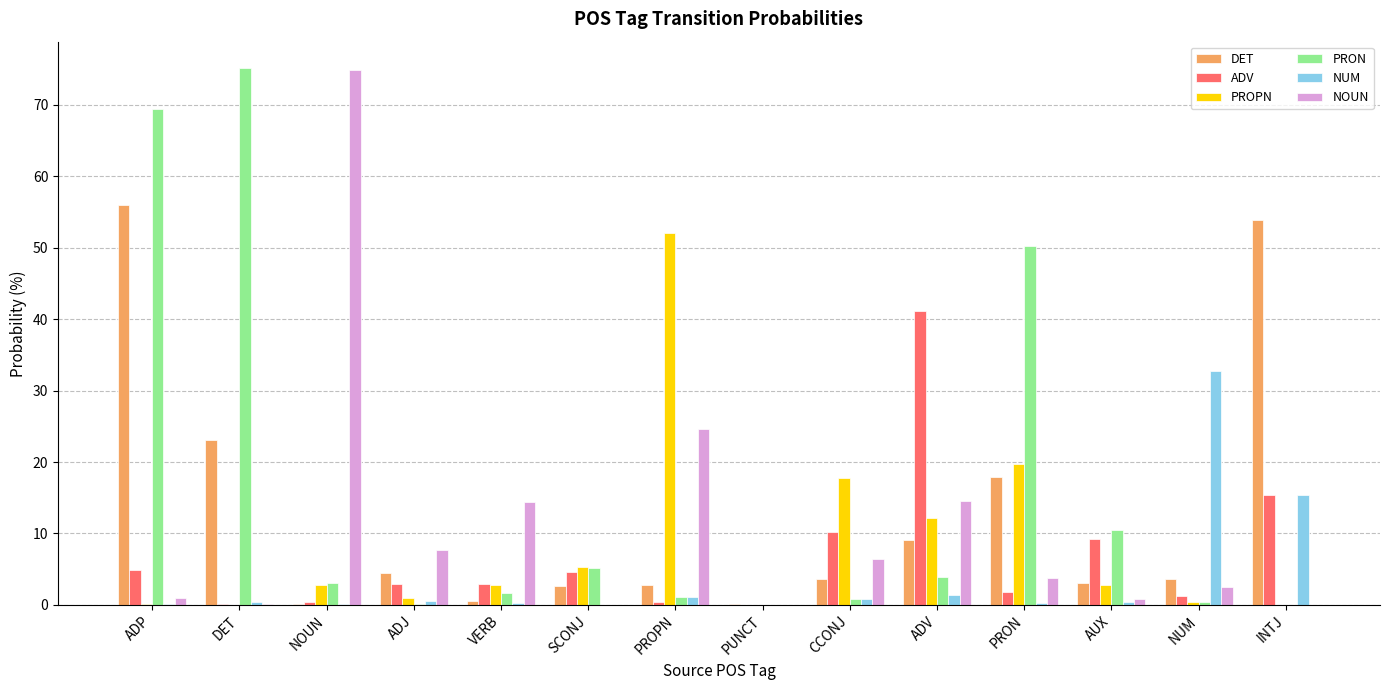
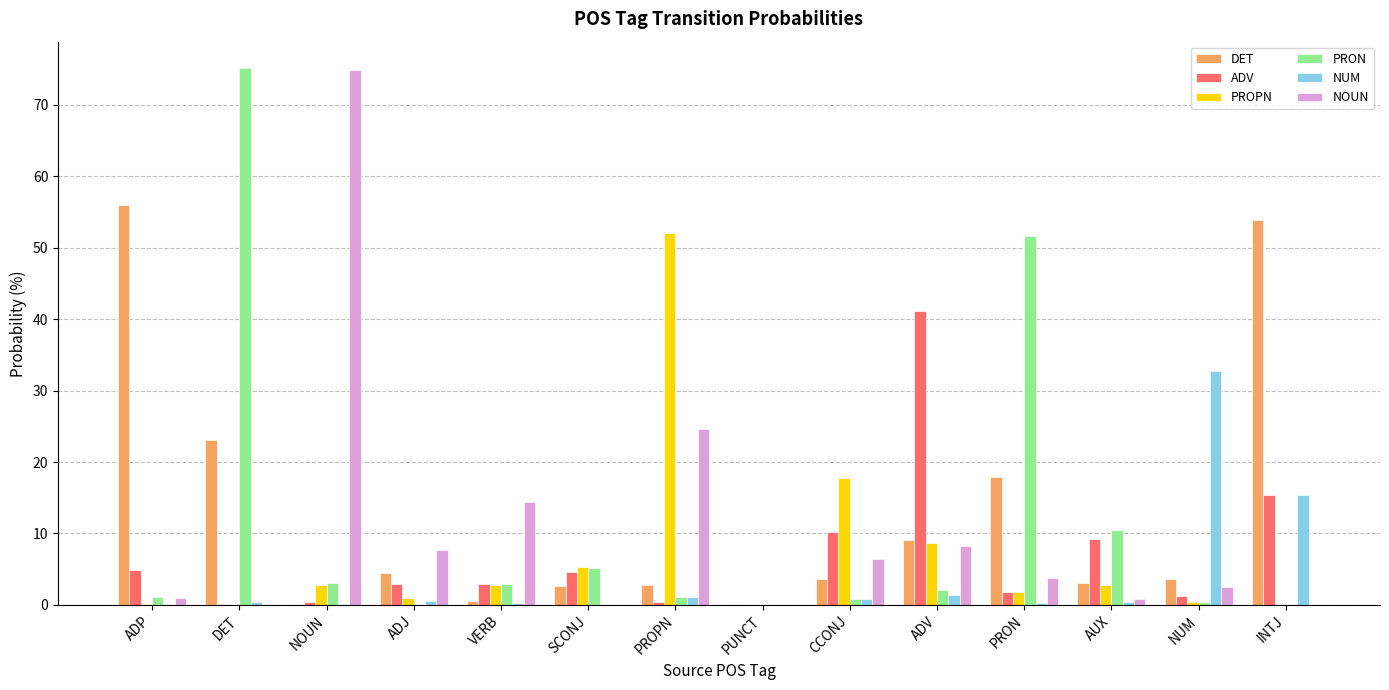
  {
    "PROPN": {
      "NOUN": 3,
      "ADJ": 1,
      "VERB": 3,
      "SCONJ": 5,
      "PROPN": 52,
      "PUNCT": 0,
      "CCONJ": 18,
-     "ADV": 12,
-     "PRON": 20,
+     "ADV": 9,
+     "PRON": 2,
      "AUX": 3,
      "NUM": 0,
      "INTJ": 0
    },
    "PRON": {
-     "ADP": 69,
+     "ADP": 1,
      "DET": 75,
      "NOUN": 3,
-     "VERB": 2,
+     "VERB": 3,
      "SCONJ": 5,
      "PROPN": 1,
      "PUNCT": 0,
      "CCONJ": 1,
-     "ADV": 4,
-     "PRON": 50,
+     "ADV": 2,
+     "PRON": 52,
      "AUX": 11,
      "NUM": 0,
      "INTJ": 0
    },
    "NUM": {
      "DET": 0,
      "ADJ": 1,
      "SCONJ": 0,
      "PROPN": 1,
      "PUNCT": 0,
      "CCONJ": 1,
      "ADV": 1,
      "NUM": 33,
      "INTJ": 15
    },
    "NOUN": {
      "ADP": 1,
      "NOUN": 75,
      "ADJ": 8,
      "VERB": 14,
      "SCONJ": 0,
      "PROPN": 25,
      "PUNCT": 0,
      "CCONJ": 6,
-     "ADV": 15,
+     "ADV": 8,
      "PRON": 4,
      "AUX": 1,
      "NUM": 2,
      "INTJ": 0
    }
  }
